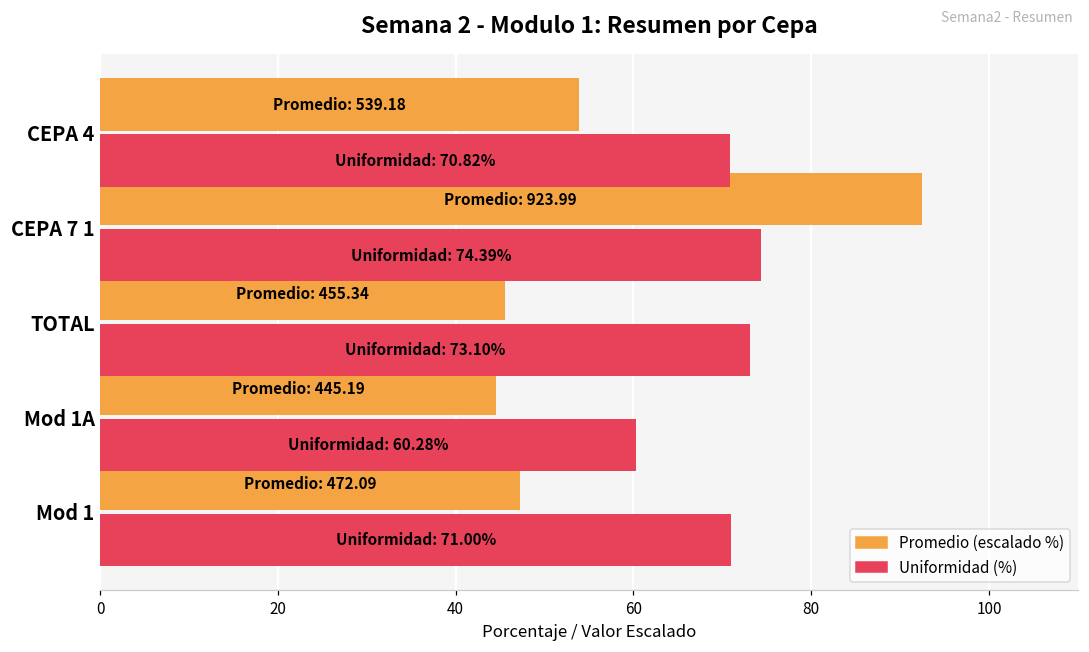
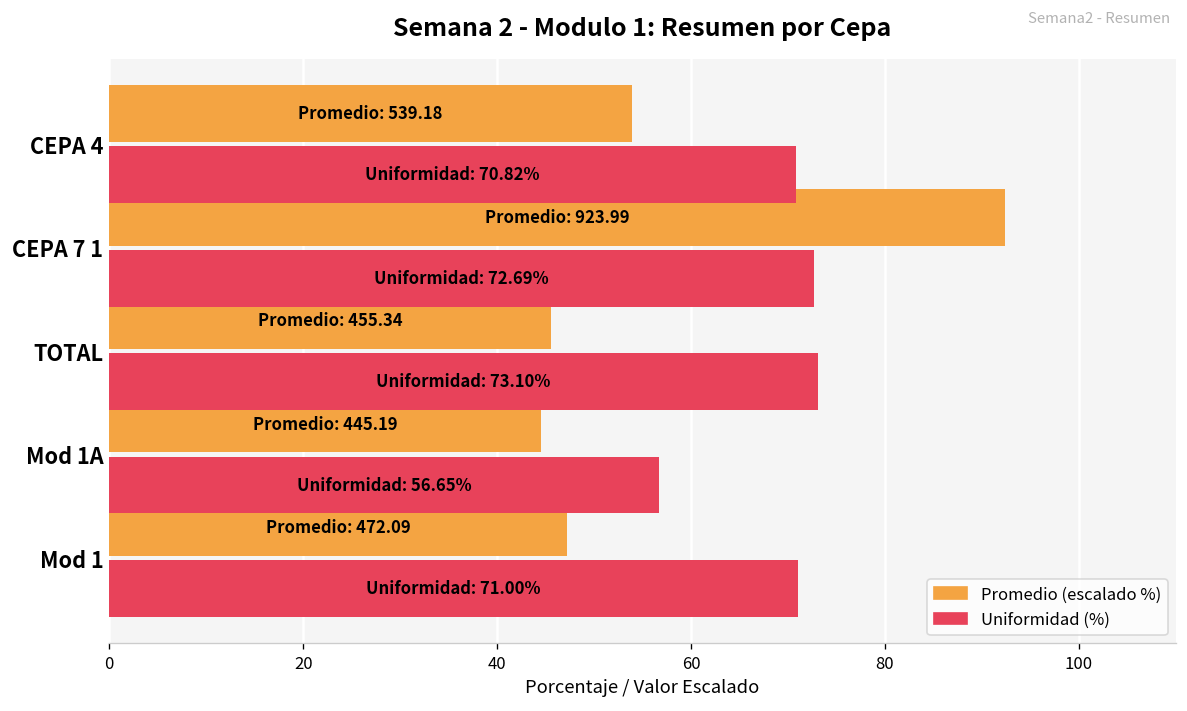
  {
    "Uniformidad (%)": {
      "CEPA 4": "70.82%",
-     "CEPA 7 1": "74.39%",
+     "CEPA 7 1": "72.69%",
      "TOTAL": "73.10%",
-     "Mod 1A": "60.28%",
+     "Mod 1A": "56.65%",
      "Mod 1": "71.00%"
    }
  }
